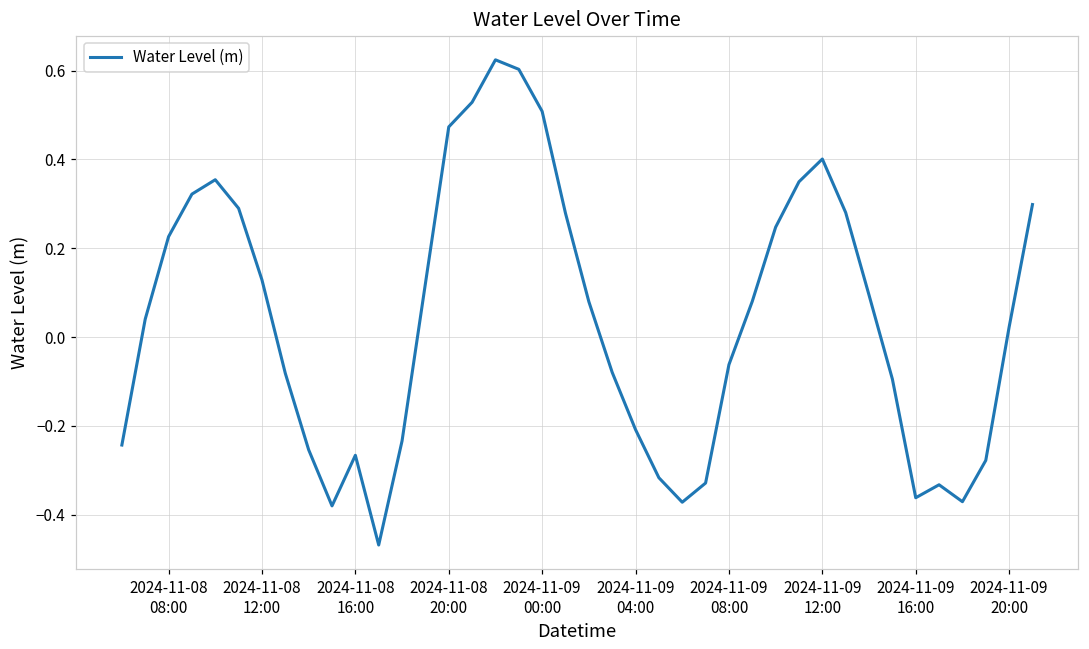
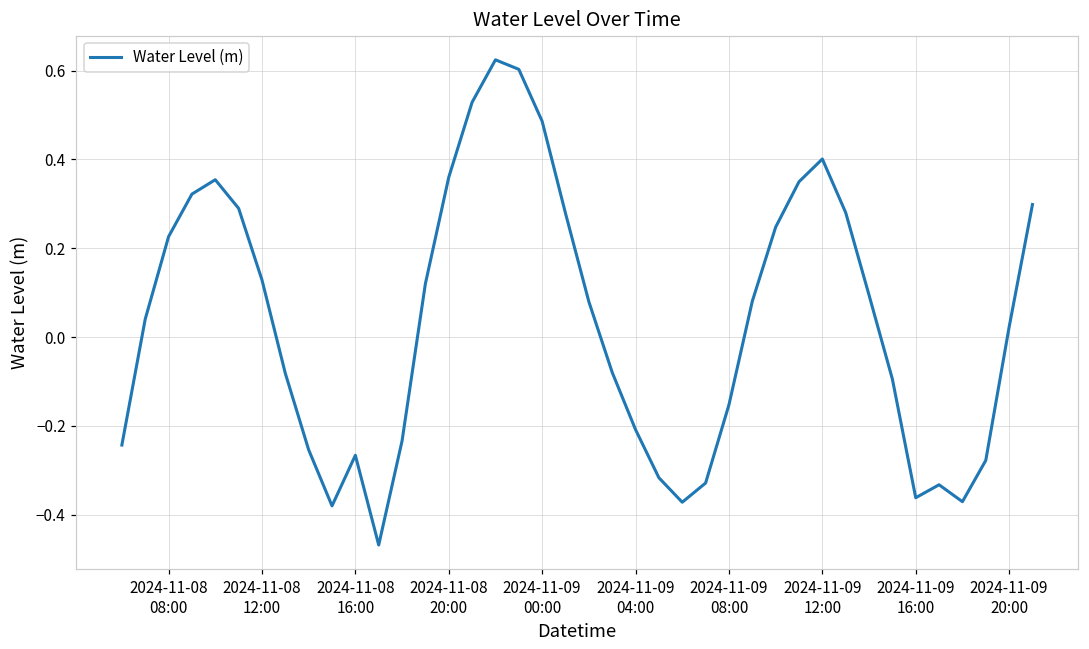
  {
    "2024-11-08 08:00": 0.23,
    "2024-11-08 12:00": 0.13,
    "2024-11-08 16:00": -0.27,
-   "2024-11-08 20:00": 0.47,
-   "2024-11-09 00:00": 0.51,
+   "2024-11-08 20:00": 0.36,
+   "2024-11-09 00:00": 0.49,
    "2024-11-09 04:00": -0.21,
-   "2024-11-09 08:00": -0.06,
+   "2024-11-09 08:00": -0.15,
    "2024-11-09 12:00": 0.40,
    "2024-11-09 16:00": -0.36,
    "2024-11-09 20:00": 0.02
  }
